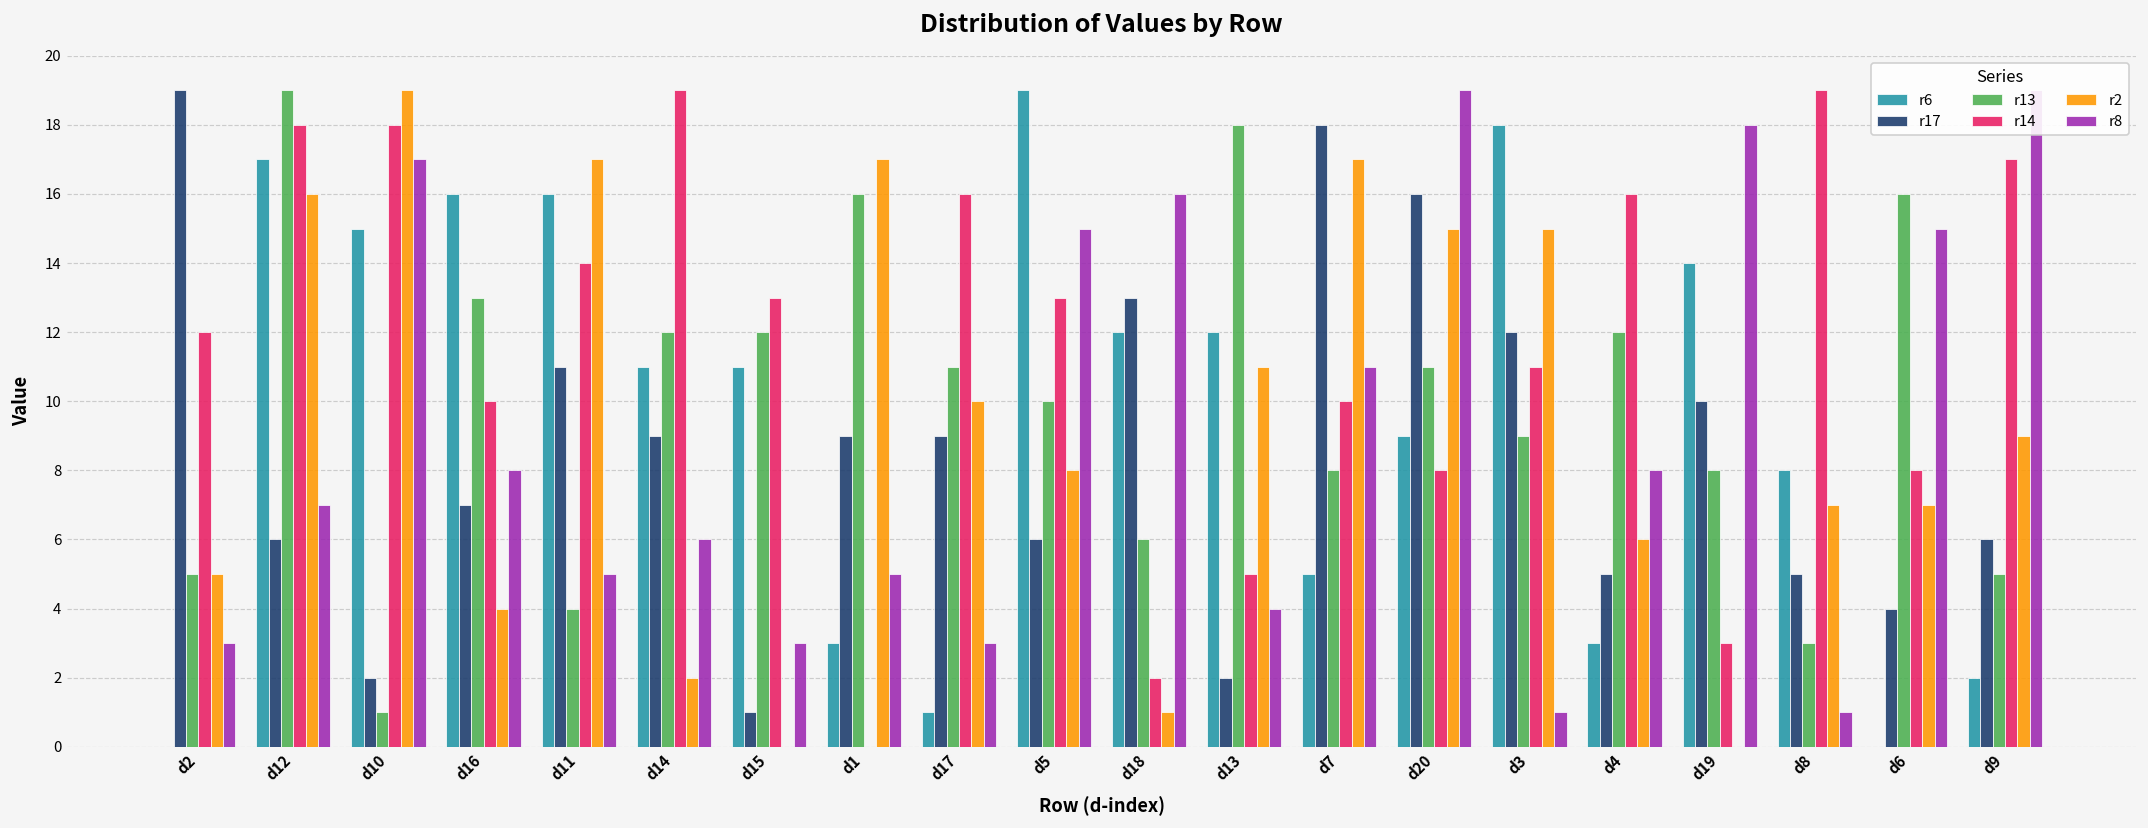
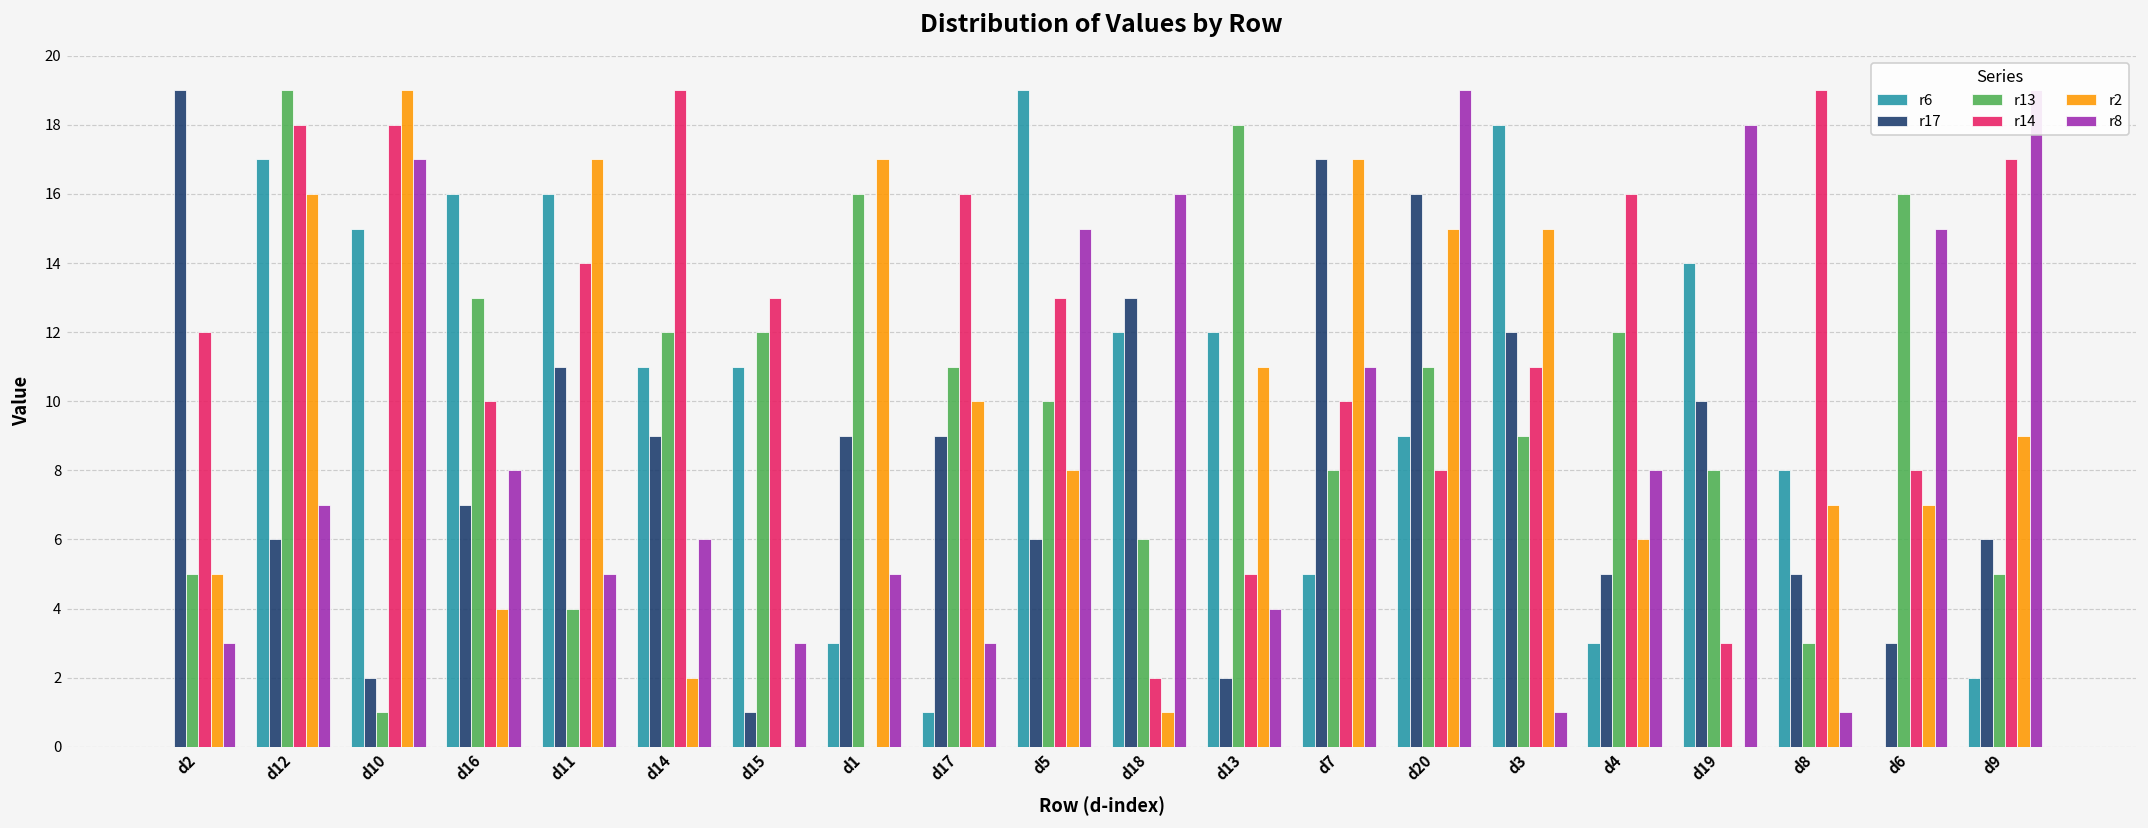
  {
    "r6": {
      "d2": 0,
      "d12": 17,
      "d10": 15,
      "d16": 16,
      "d11": 16,
      "d14": 11,
      "d15": 11,
      "d1": 3,
      "d17": 1,
      "d5": 19,
      "d18": 12,
      "d13": 12,
      "d7": 5,
      "d20": 9,
      "d3": 18,
      "d4": 3,
      "d19": 14,
      "d8": 8,
      "d6": 0,
      "d9": 2
    },
    "r17": {
      "d2": 19,
      "d12": 6,
      "d10": 2,
      "d16": 7,
      "d11": 11,
      "d14": 9,
      "d15": 1,
      "d1": 9,
      "d17": 9,
      "d5": 6,
      "d18": 13,
      "d13": 2,
-     "d7": 18,
+     "d7": 17,
      "d20": 16,
      "d3": 12,
      "d4": 5,
      "d19": 10,
      "d8": 5,
-     "d6": 4,
+     "d6": 3,
      "d9": 6
    },
    "r13": {
      "d2": 5,
      "d12": 19,
      "d10": 1,
      "d16": 13,
      "d11": 4,
      "d14": 12,
      "d15": 12,
      "d1": 16,
      "d17": 11,
      "d5": 10,
      "d18": 6,
      "d13": 18,
      "d7": 8,
      "d20": 11,
      "d3": 9,
      "d4": 12,
      "d19": 8,
      "d8": 3,
      "d6": 16,
      "d9": 5
    },
    "r14": {
      "d2": 12,
      "d12": 18,
      "d10": 18,
      "d16": 10,
      "d11": 14,
      "d14": 19,
      "d15": 13,
      "d1": 0,
      "d17": 16,
      "d5": 13,
      "d18": 2,
      "d13": 5,
      "d7": 10,
      "d20": 8,
      "d3": 11,
      "d4": 16,
      "d19": 3,
      "d8": 19,
      "d6": 8,
      "d9": 17
    },
    "r2": {
      "d2": 5,
      "d12": 16,
      "d10": 19,
      "d16": 4,
      "d11": 17,
      "d14": 2,
      "d15": 0,
      "d1": 17,
      "d17": 10,
      "d5": 8,
      "d18": 1,
      "d13": 11,
      "d7": 17,
      "d20": 15,
      "d3": 15,
      "d4": 6,
      "d19": 0,
      "d8": 7,
      "d6": 7,
      "d9": 9
    },
    "r8": {
      "d2": 3,
      "d12": 7,
      "d10": 17,
      "d16": 8,
      "d11": 5,
      "d14": 6,
      "d15": 3,
      "d1": 5,
      "d17": 3,
      "d5": 15,
      "d18": 16,
      "d13": 4,
      "d7": 11,
      "d20": 19,
      "d3": 1,
      "d4": 8,
      "d19": 18,
      "d8": 1,
      "d6": 15
    }
  }
